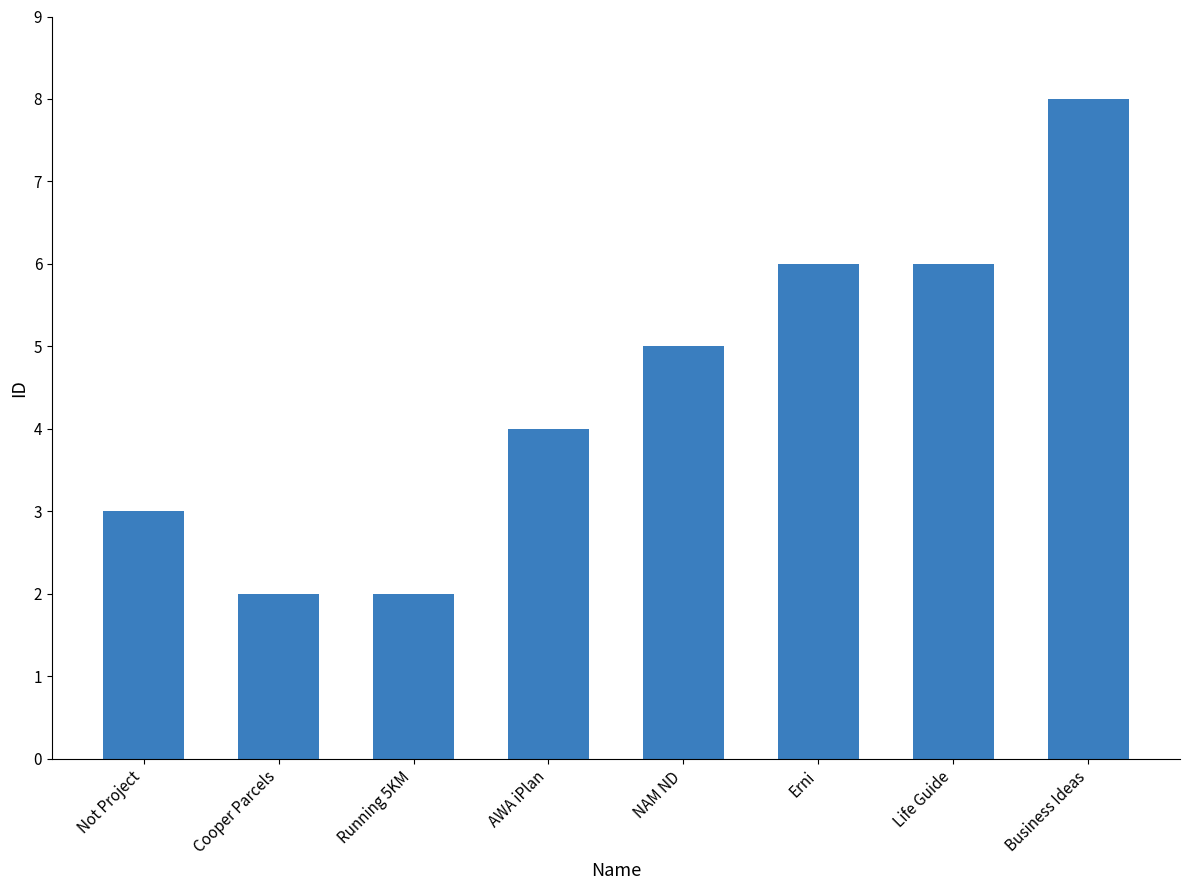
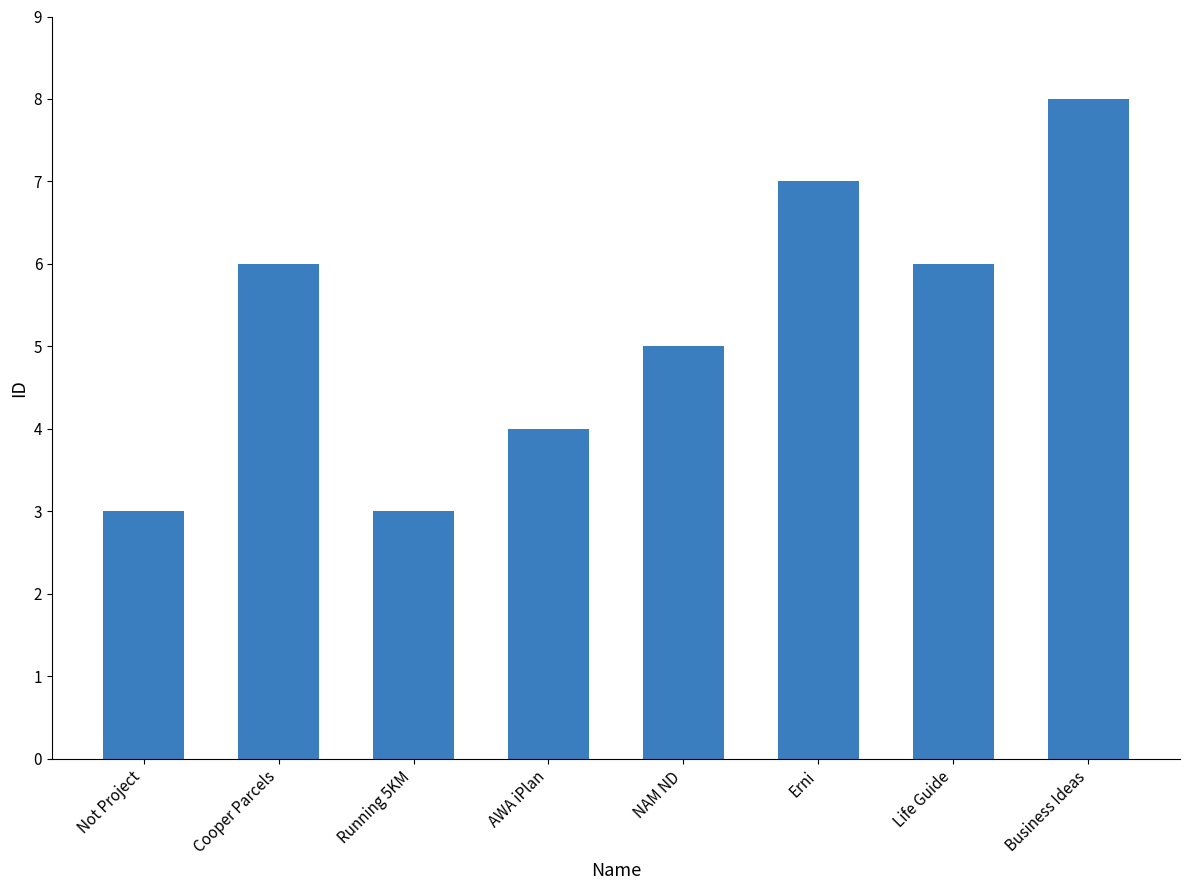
  {
    "Not Project": 3,
-   "Cooper Parcels": 2,
-   "Running 5KM": 2,
+   "Cooper Parcels": 6,
+   "Running 5KM": 3,
    "AWA iPlan": 4,
    "NAM ND": 5,
-   "Erni": 6,
+   "Erni": 7,
    "Life Guide": 6,
    "Business Ideas": 8
  }
